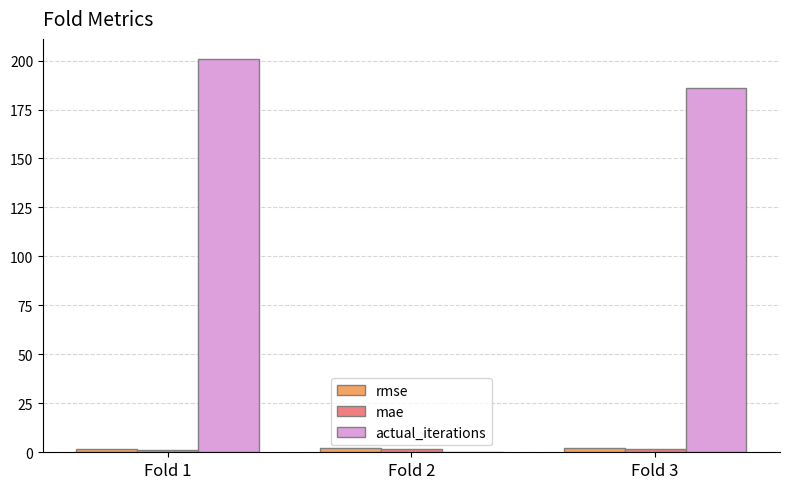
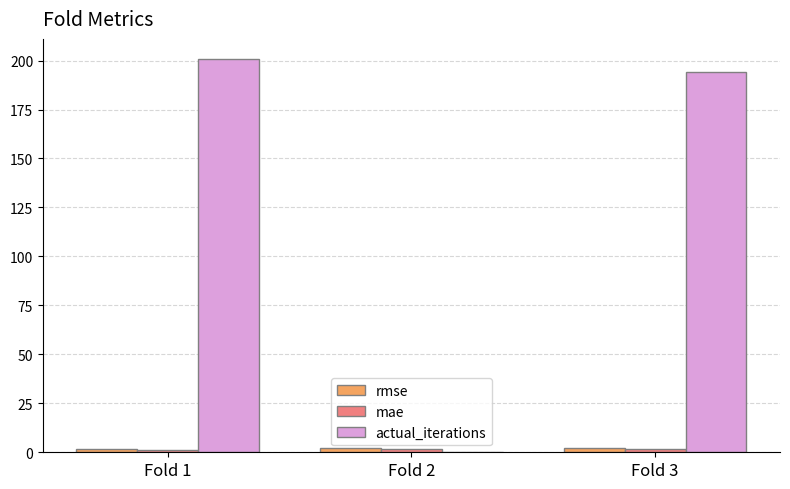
  {
    "actual_iterations": {
      "Fold 1": 201,
      "Fold 2": 0,
-     "Fold 3": 186
+     "Fold 3": 194
    }
  }
